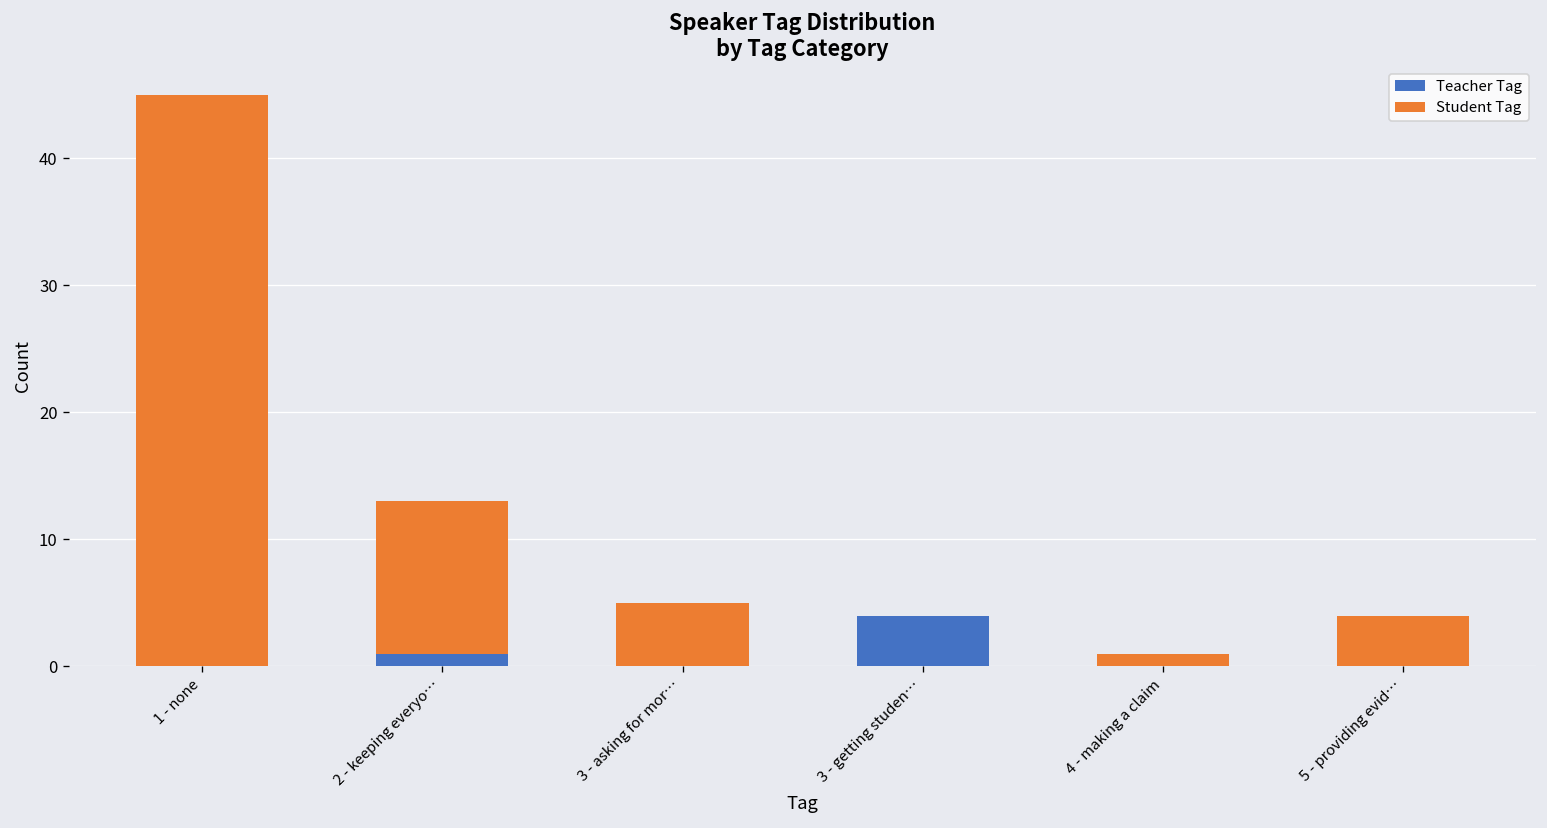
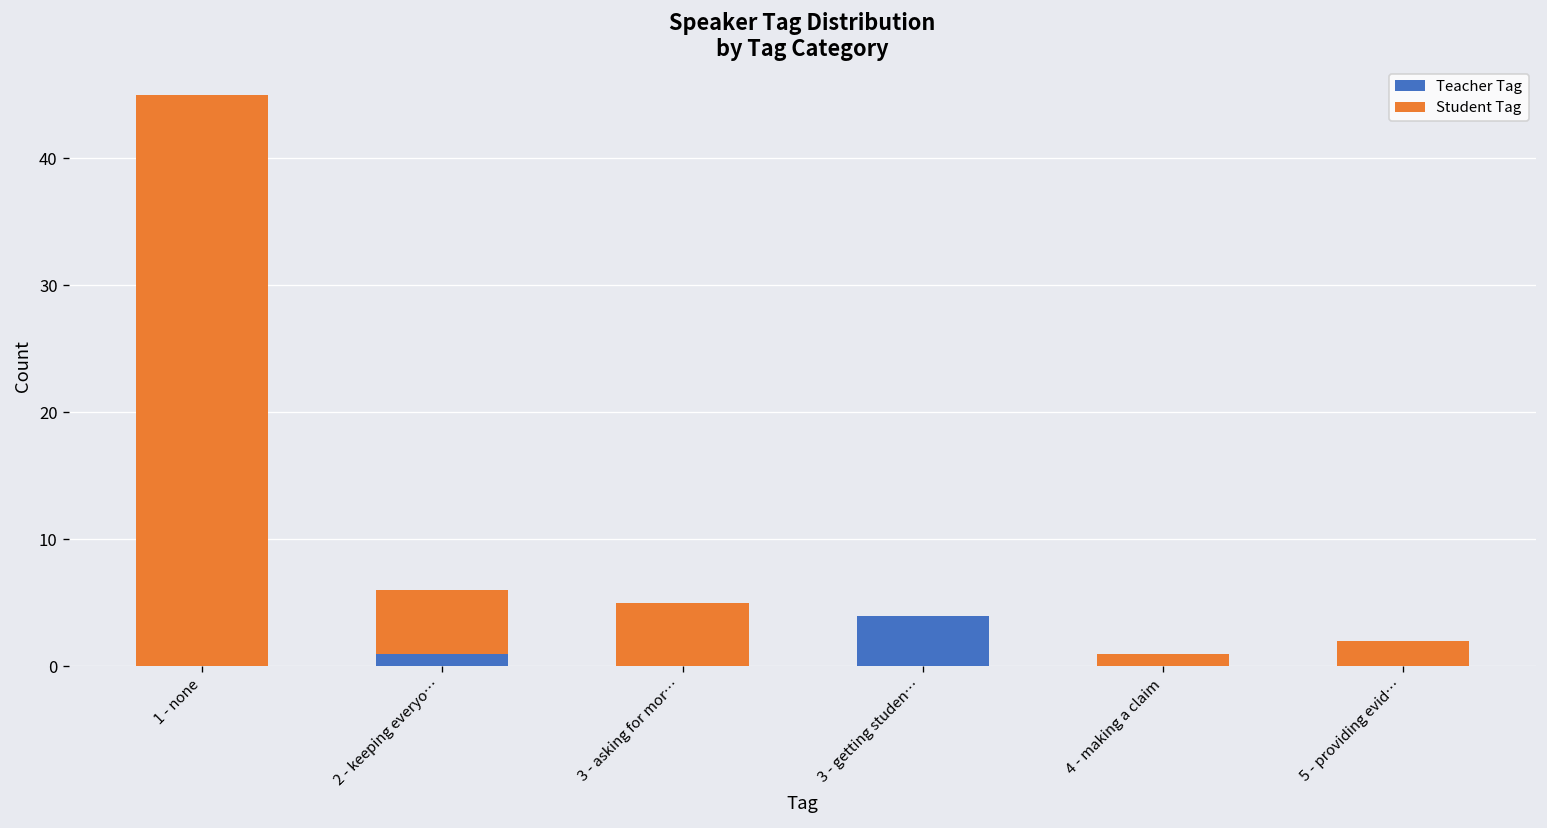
  {
    "Teacher Tag": {
      "1 - none": 0,
      "2 - keeping everyo…": 1,
      "3 - asking for mor…": 0,
      "3 - getting studen…": 4,
      "4 - making a claim": 0,
      "5 - providing evid…": 0
    },
    "Student Tag": {
      "1 - none": 45,
-     "2 - keeping everyo…": 12,
+     "2 - keeping everyo…": 5,
      "3 - asking for mor…": 5,
      "3 - getting studen…": 0,
      "4 - making a claim": 1,
-     "5 - providing evid…": 4
+     "5 - providing evid…": 2
    }
  }
